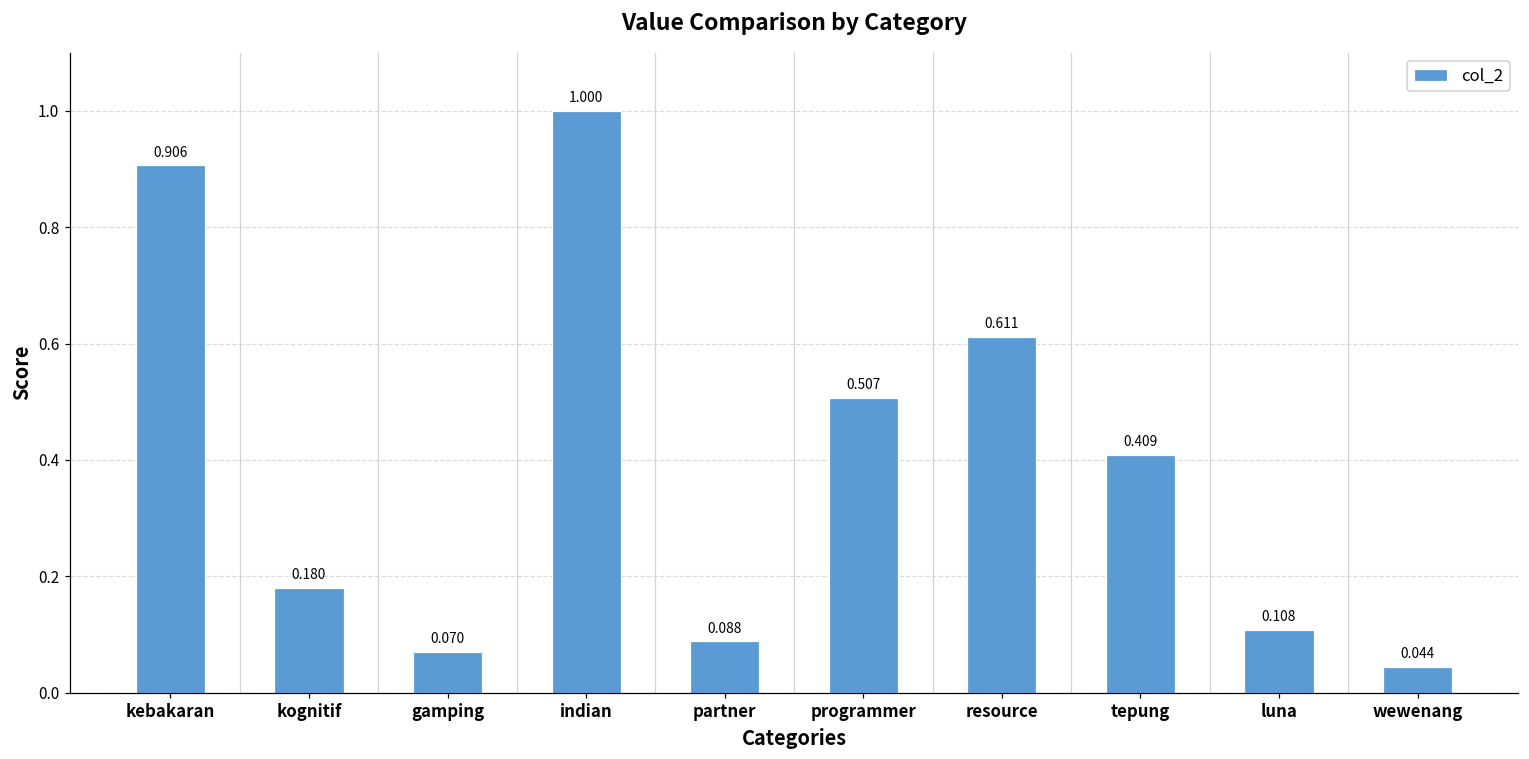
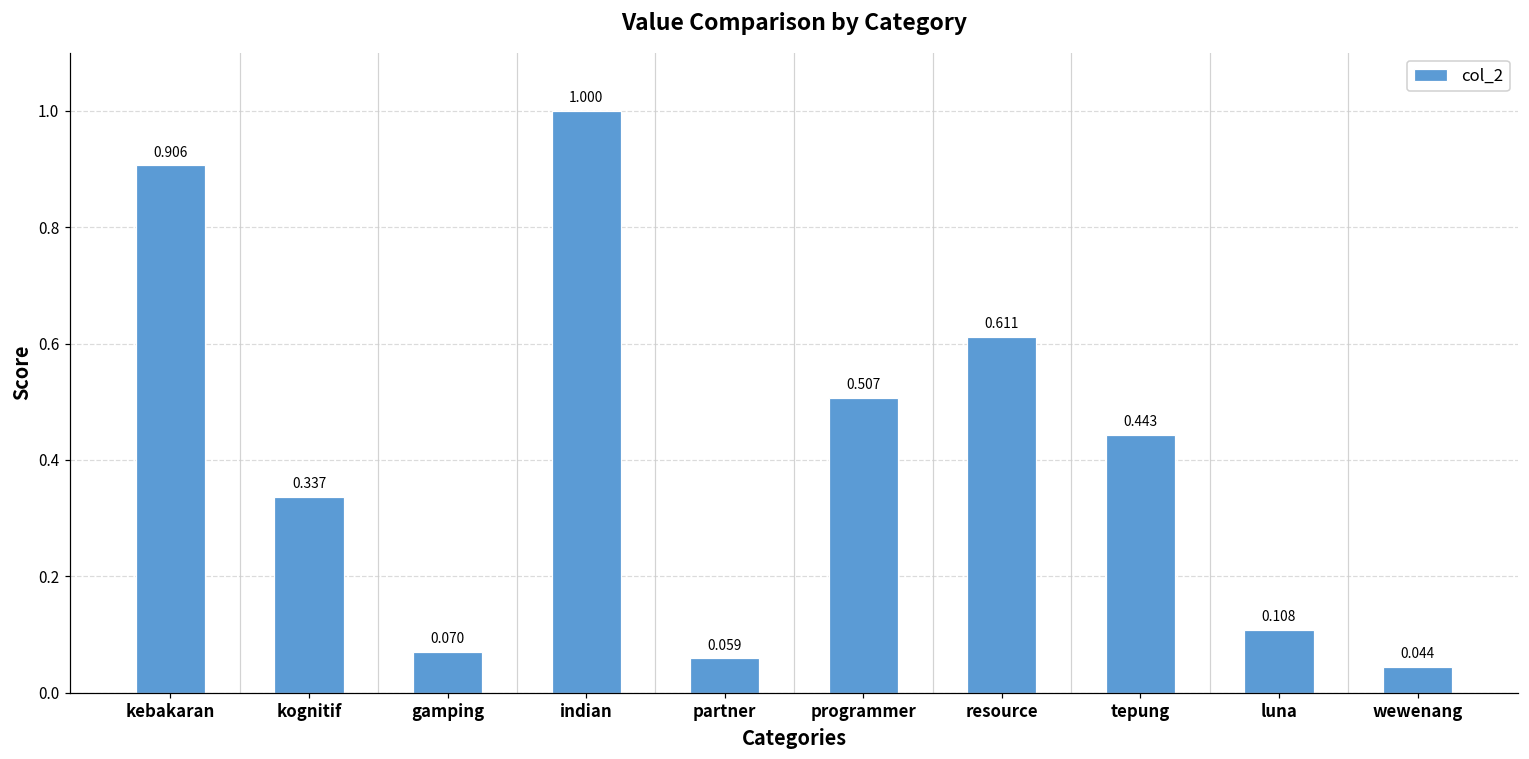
  {
    "kebakaran": 0.906,
-   "kognitif": 0.180,
+   "kognitif": 0.337,
    "gamping": 0.070,
    "indian": 1.000,
-   "partner": 0.088,
+   "partner": 0.059,
    "programmer": 0.507,
    "resource": 0.611,
-   "tepung": 0.409,
+   "tepung": 0.443,
    "luna": 0.108,
    "wewenang": 0.044
  }
